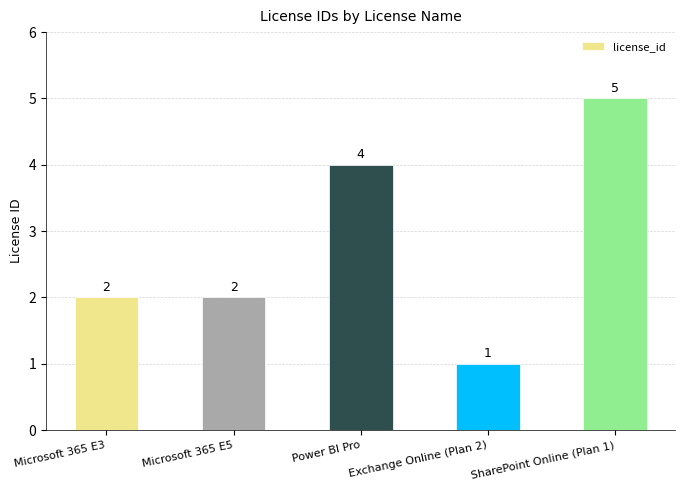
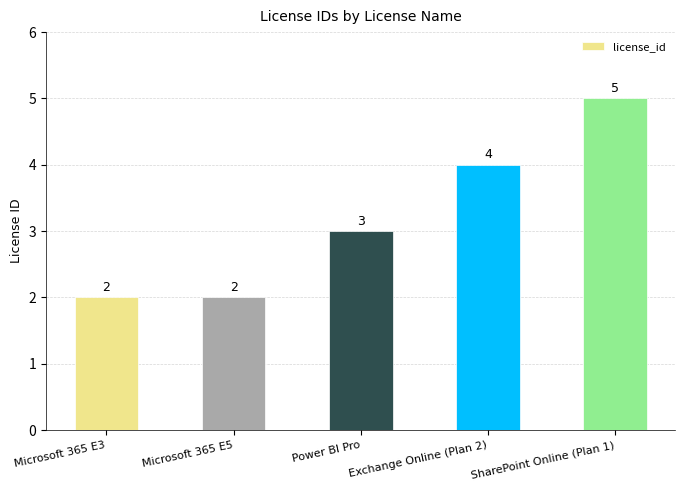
  {
    "Microsoft 365 E3": 2,
    "Microsoft 365 E5": 2,
-   "Power BI Pro": 4,
-   "Exchange Online (Plan 2)": 1,
+   "Power BI Pro": 3,
+   "Exchange Online (Plan 2)": 4,
    "SharePoint Online (Plan 1)": 5
  }
